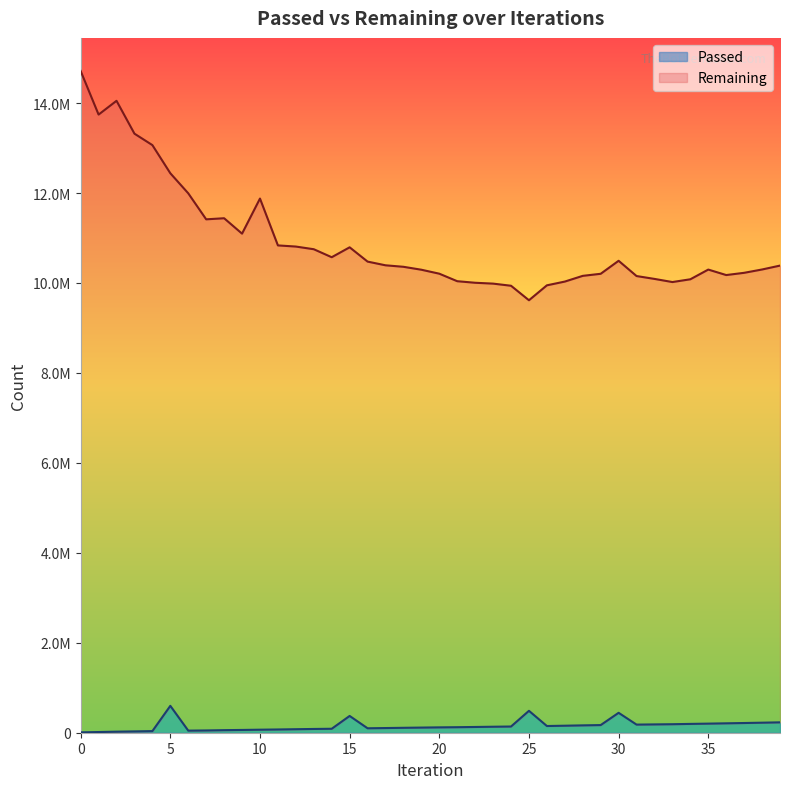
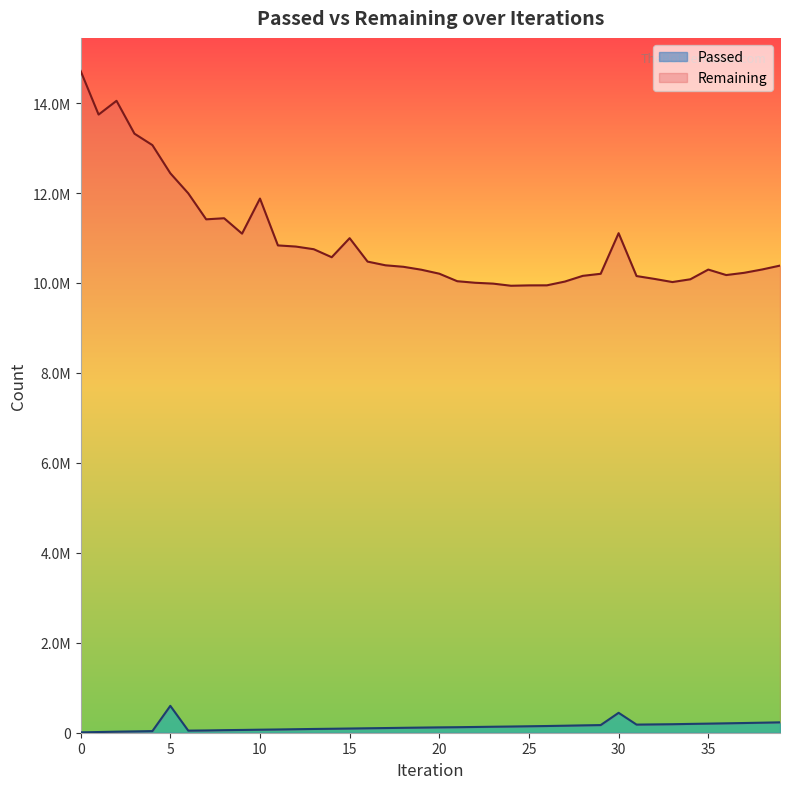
  {
    "Passed": {
      "0": 0,
      "5": 600000,
      "10": 100000,
-     "15": 400000,
+     "15": 100000,
      "20": 100000,
-     "25": 500000,
+     "25": 100000,
      "30": 400000,
      "35": 200000
    },
    "Remaining": {
      "0": 14700000,
      "5": 11800000,
      "10": 11800000,
-     "15": 10400000,
+     "15": 10900000,
      "20": 10100000,
-     "25": 9100000,
-     "30": 10100000,
+     "25": 9800000,
+     "30": 10700000,
      "35": 10100000
    }
  }
